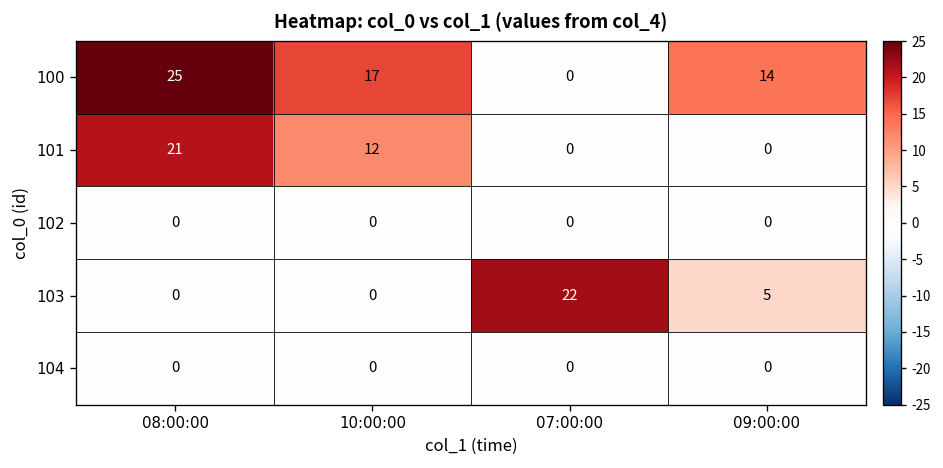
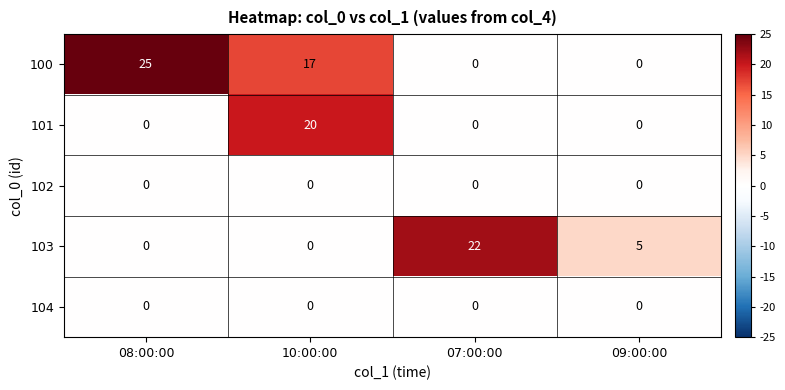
  {
    "100": {
      "08:00:00": 25,
      "10:00:00": 17,
      "07:00:00": 0,
-     "09:00:00": 14
+     "09:00:00": 0
    },
    "101": {
-     "08:00:00": 21,
-     "10:00:00": 12,
+     "08:00:00": 0,
+     "10:00:00": 20,
      "07:00:00": 0,
      "09:00:00": 0
    },
    "102": {
      "08:00:00": 0,
      "10:00:00": 0,
      "07:00:00": 0,
      "09:00:00": 0
    },
    "103": {
      "08:00:00": 0,
      "10:00:00": 0,
      "07:00:00": 22,
      "09:00:00": 5
    },
    "104": {
      "08:00:00": 0,
      "10:00:00": 0,
      "07:00:00": 0,
      "09:00:00": 0
    }
  }
